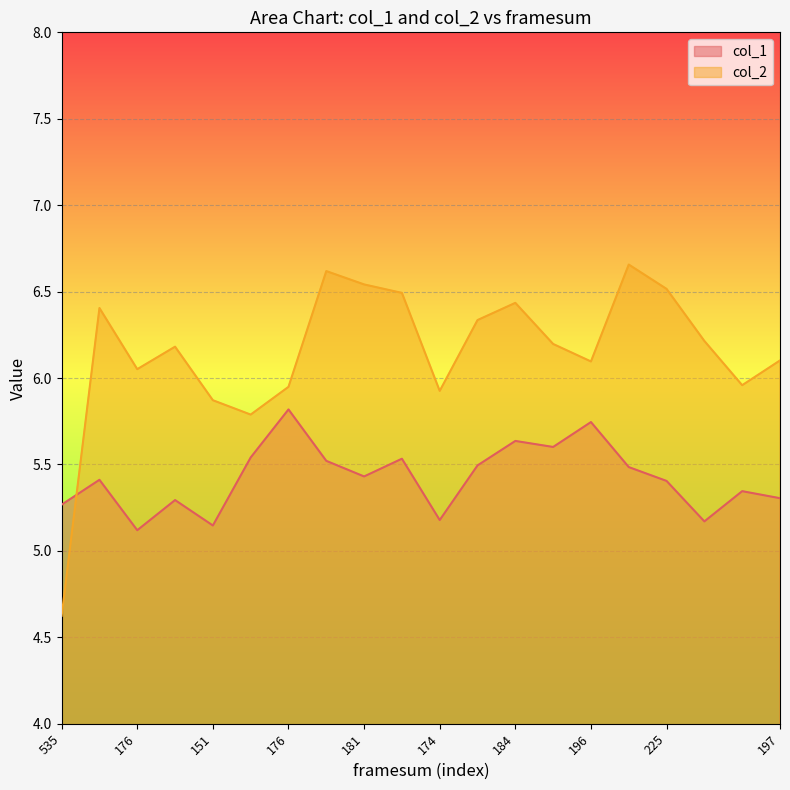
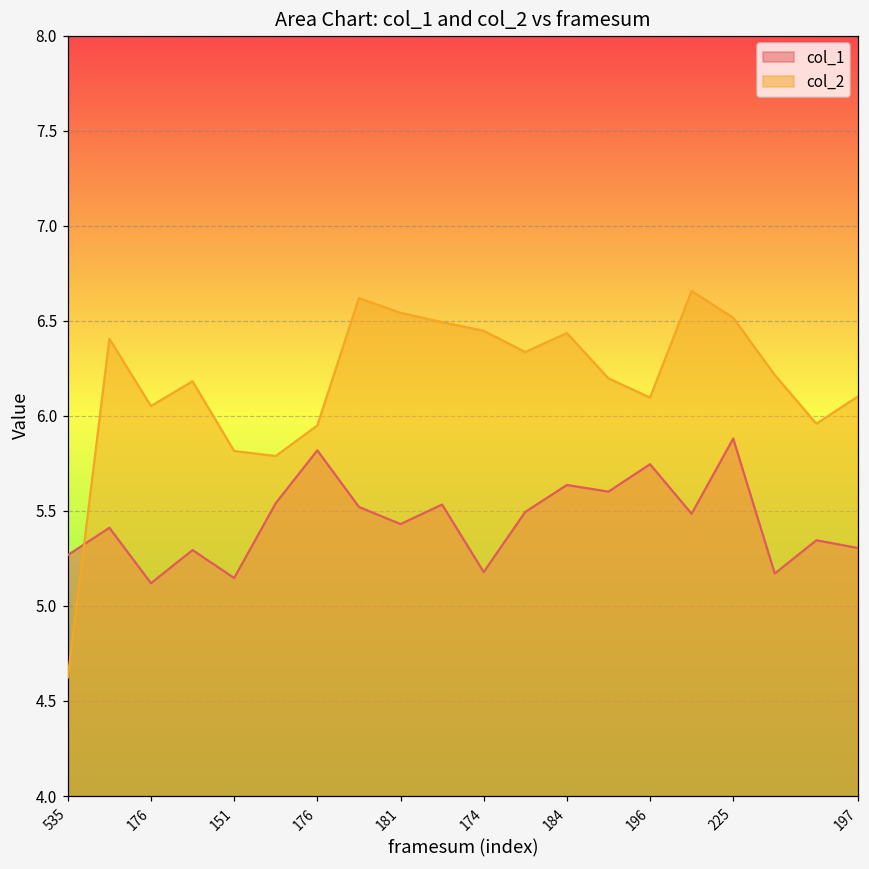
  {
    "col_1": {
      "535": 5.27,
      "151": 5.15,
      "181": 5.43,
      "174": 5.18,
      "184": 5.64,
      "196": 5.75,
-     "225": 5.40,
+     "225": 5.88,
      "197": 5.30
    },
    "col_2": {
      "535": 4.62,
-     "151": 5.87,
+     "151": 5.81,
      "181": 6.54,
-     "174": 5.93,
+     "174": 6.45,
      "184": 6.43,
      "196": 6.10,
      "225": 6.52,
      "197": 6.10
    }
  }
